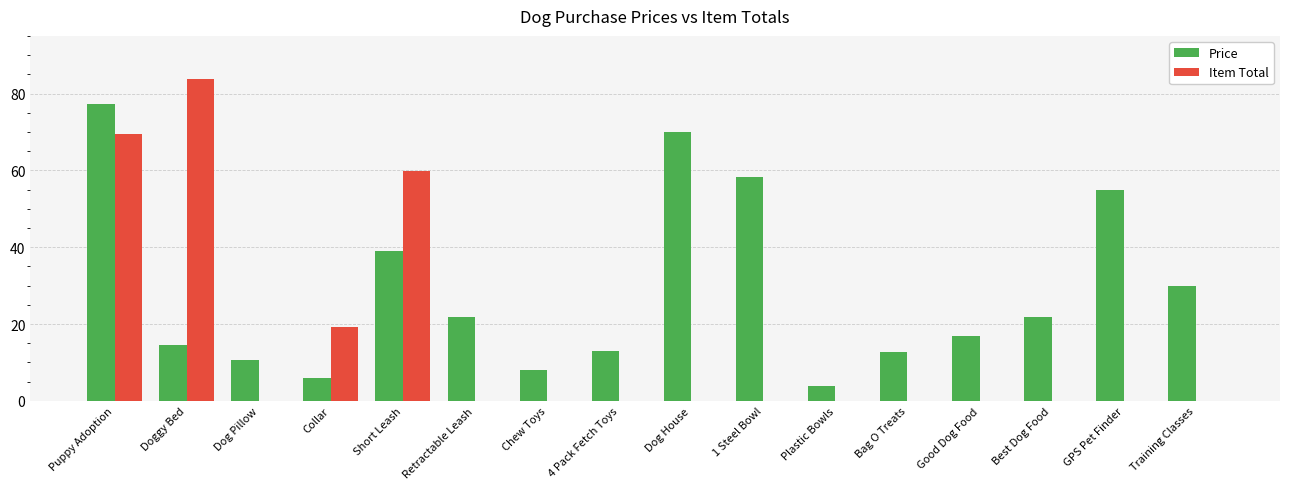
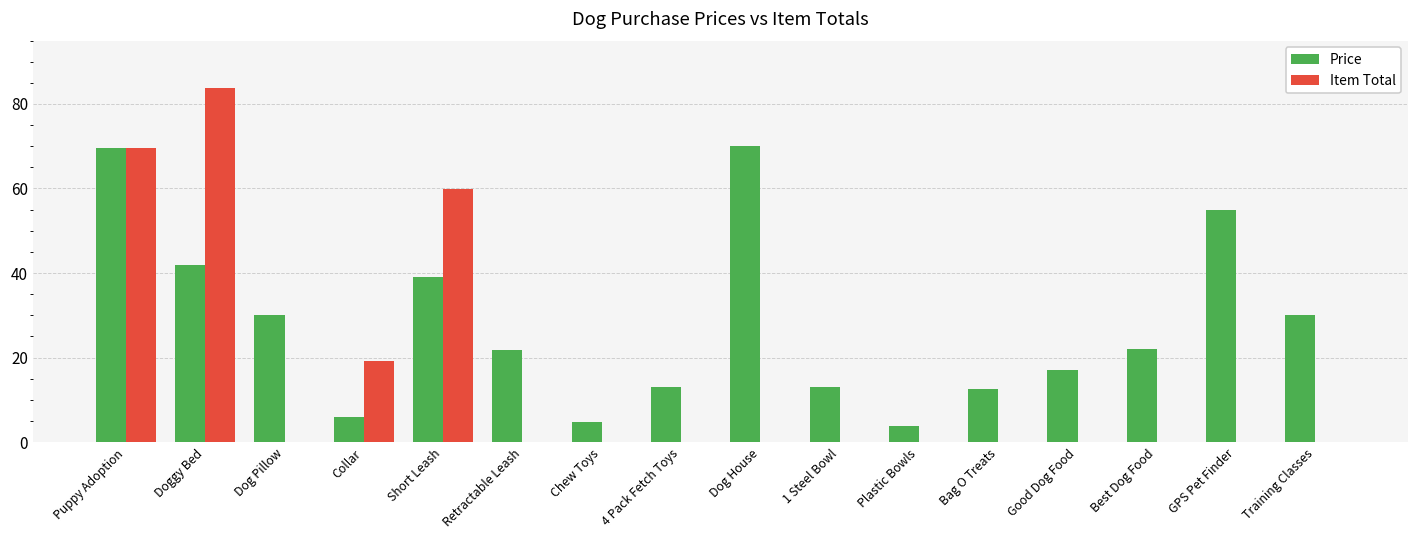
  {
    "Price": {
-     "Puppy Adoption": 77,
-     "Doggy Bed": 14,
-     "Dog Pillow": 11,
+     "Puppy Adoption": 70,
+     "Doggy Bed": 42,
+     "Dog Pillow": 30,
      "Collar": 6,
      "Short Leash": 39,
      "Retractable Leash": 22,
-     "Chew Toys": 8,
+     "Chew Toys": 5,
      "4 Pack Fetch Toys": 13,
      "Dog House": 70,
-     "1 Steel Bowl": 58,
+     "1 Steel Bowl": 13,
      "Plastic Bowls": 4,
      "Bag O Treats": 13,
      "Good Dog Food": 17,
      "Best Dog Food": 22,
      "GPS Pet Finder": 55,
      "Training Classes": 30
    },
    "Item Total": {
      "Puppy Adoption": 70,
      "Doggy Bed": 84,
      "Dog Pillow": 0,
      "Collar": 19,
      "Short Leash": 60,
      "Retractable Leash": 0,
      "Chew Toys": 0,
      "4 Pack Fetch Toys": 0,
      "Dog House": 0,
      "1 Steel Bowl": 0,
      "Plastic Bowls": 0,
      "Bag O Treats": 0,
      "Good Dog Food": 0,
      "Best Dog Food": 0,
      "GPS Pet Finder": 0,
      "Training Classes": 0
    }
  }
